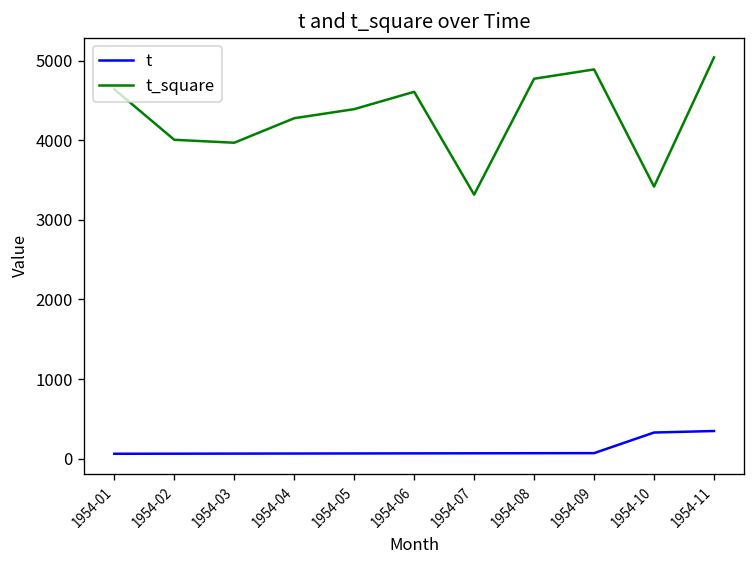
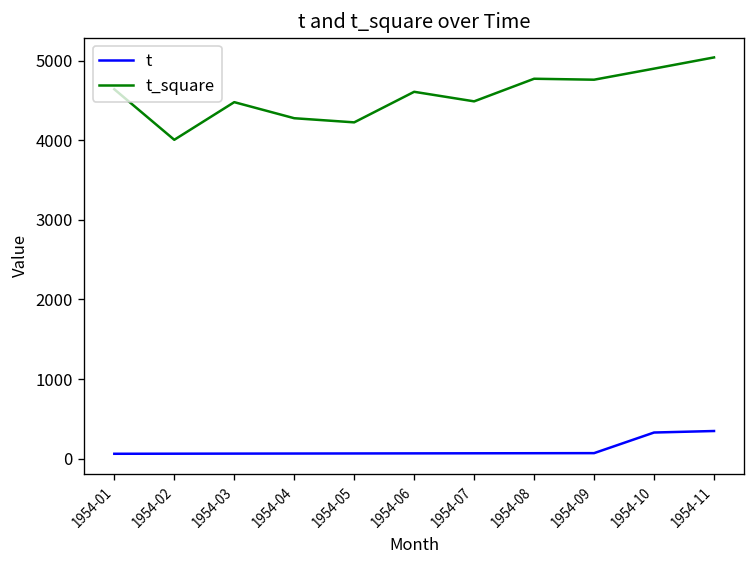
  {
    "t": {
      "1954-01": 100,
      "1954-02": 100,
      "1954-03": 100,
      "1954-04": 100,
      "1954-05": 100,
      "1954-06": 100,
      "1954-07": 100,
      "1954-08": 100,
      "1954-09": 100,
      "1954-10": 300,
      "1954-11": 300
    },
    "t_square": {
      "1954-02": 4000,
-     "1954-03": 4000,
+     "1954-03": 4500,
      "1954-04": 4300,
-     "1954-05": 4400,
+     "1954-05": 4200,
      "1954-06": 4600,
-     "1954-07": 3300,
+     "1954-07": 4500,
      "1954-08": 4800,
-     "1954-09": 4900,
-     "1954-10": 3400,
+     "1954-09": 4800,
+     "1954-10": 4900,
      "1954-11": 5000
    }
  }
